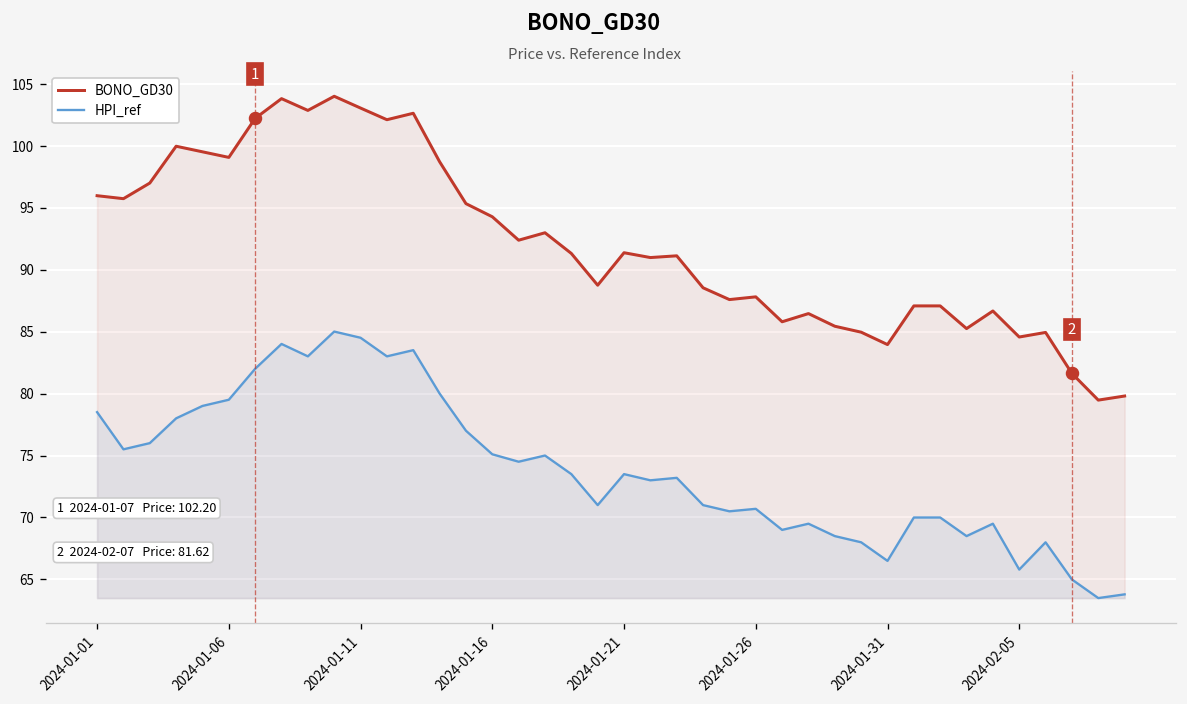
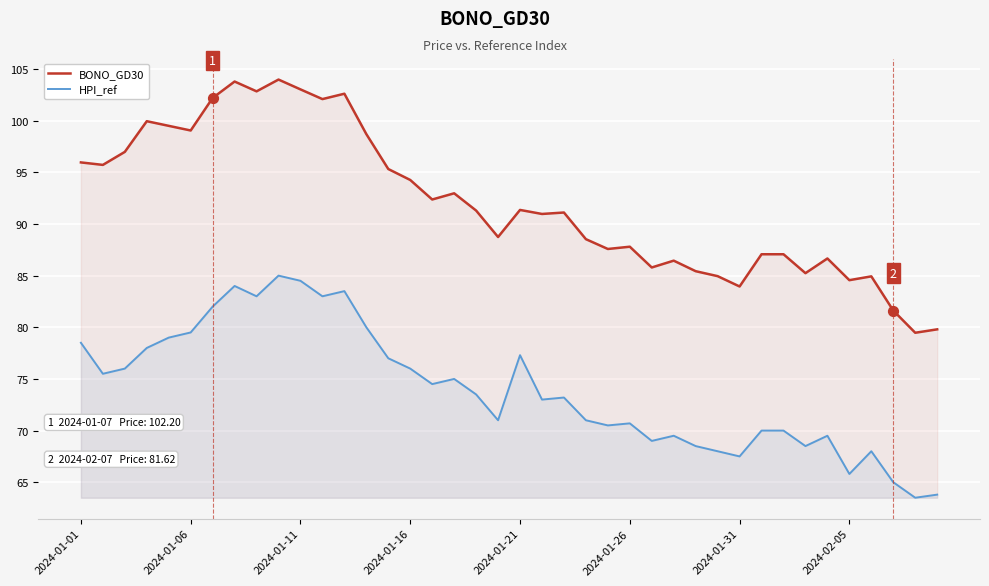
  {
    "HPI_ref": {
      "2024-01-01": 78.5,
      "2024-01-06": 79.5,
      "2024-01-11": 84.5,
-     "2024-01-16": 75.1,
-     "2024-01-21": 73.5,
+     "2024-01-16": 76.0,
+     "2024-01-21": 77.3,
      "2024-01-26": 70.7,
-     "2024-01-31": 66.5,
+     "2024-01-31": 67.5,
      "2024-02-05": 65.8
    }
  }
